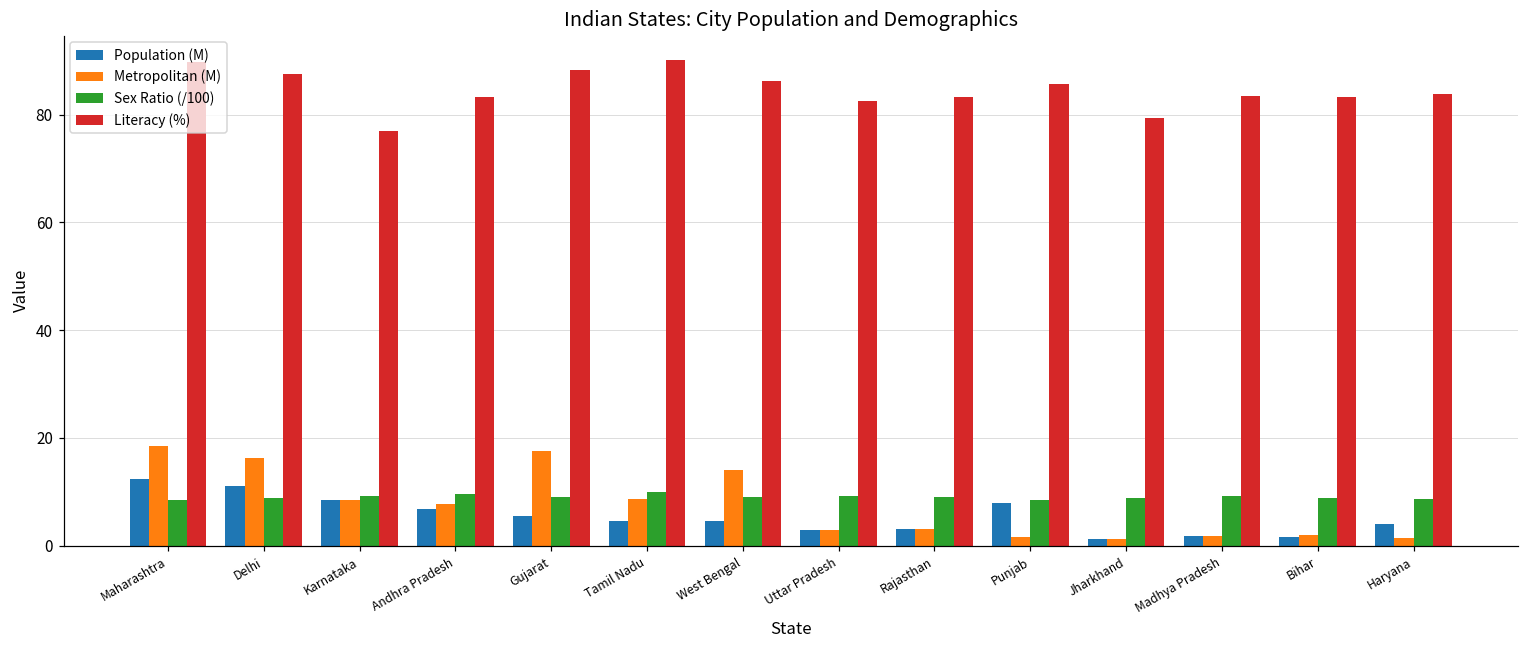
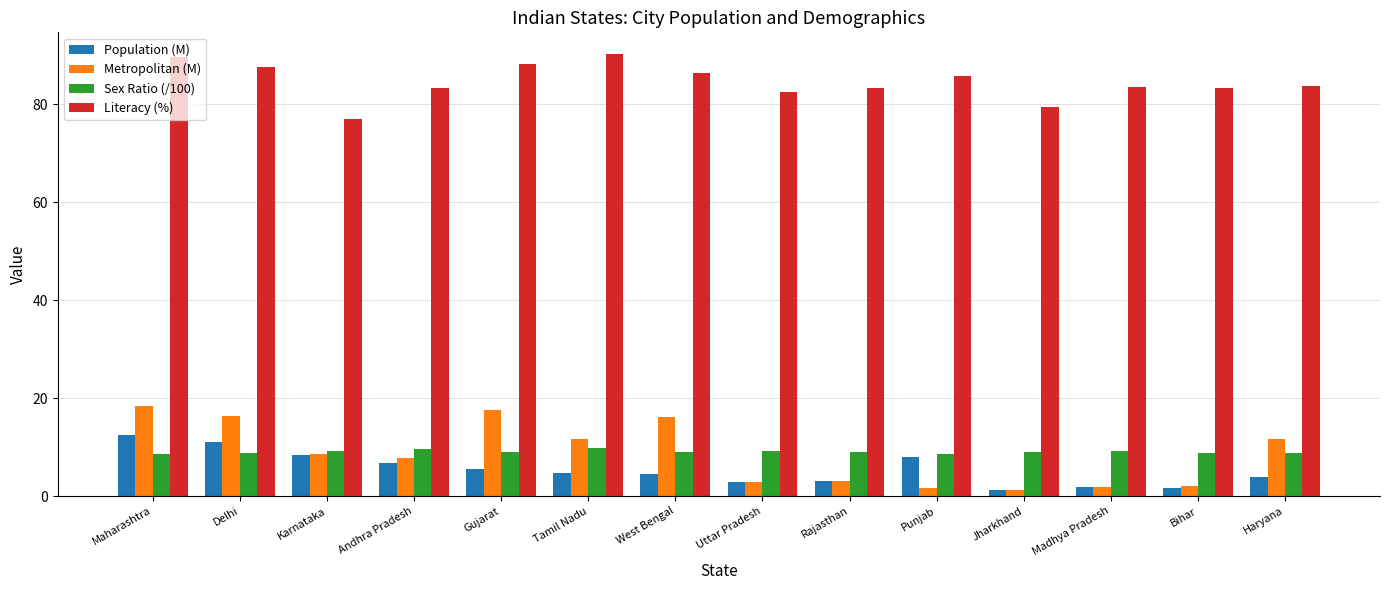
  {
    "Population (M)": {
      "Maharashtra": 12,
      "Delhi": 11,
      "Karnataka": 8,
      "Andhra Pradesh": 7,
      "Gujarat": 6,
      "Tamil Nadu": 5,
      "West Bengal": 4,
      "Uttar Pradesh": 3,
      "Rajasthan": 3,
      "Punjab": 8,
      "Jharkhand": 1,
      "Madhya Pradesh": 2,
      "Bihar": 2,
      "Haryana": 4
    },
    "Metropolitan (M)": {
      "Maharashtra": 18,
      "Delhi": 16,
      "Karnataka": 8,
      "Andhra Pradesh": 8,
      "Gujarat": 18,
-     "Tamil Nadu": 9,
-     "West Bengal": 14,
+     "Tamil Nadu": 12,
+     "West Bengal": 16,
      "Uttar Pradesh": 3,
      "Rajasthan": 3,
      "Punjab": 2,
      "Jharkhand": 1,
      "Madhya Pradesh": 2,
      "Bihar": 2,
-     "Haryana": 1
+     "Haryana": 12
    },
    "Sex Ratio (/100)": {
      "Maharashtra": 9,
      "Delhi": 9,
      "Karnataka": 9,
      "Andhra Pradesh": 10,
      "Gujarat": 9,
      "Tamil Nadu": 10,
      "West Bengal": 9,
      "Uttar Pradesh": 9,
      "Rajasthan": 9,
      "Punjab": 9,
      "Jharkhand": 9,
      "Madhya Pradesh": 9,
      "Bihar": 9,
      "Haryana": 9
    },
    "Literacy (%)": {
      "Delhi": 88,
      "Karnataka": 77,
      "Andhra Pradesh": 83,
      "Gujarat": 88,
      "Tamil Nadu": 90,
      "West Bengal": 86,
      "Uttar Pradesh": 83,
      "Rajasthan": 83,
      "Punjab": 86,
      "Jharkhand": 79,
      "Madhya Pradesh": 83,
      "Bihar": 83,
      "Haryana": 84
    }
  }
